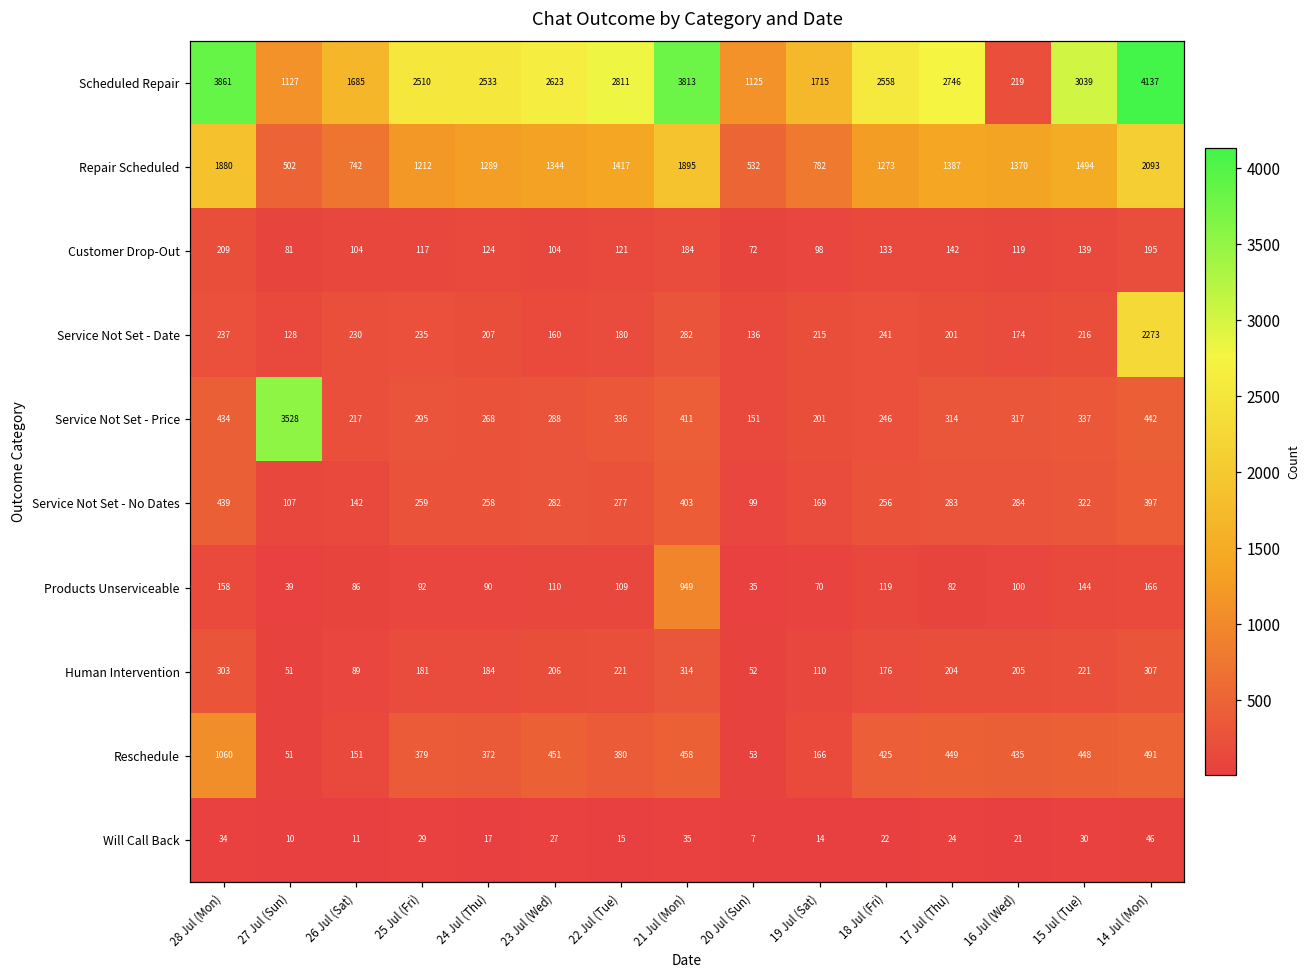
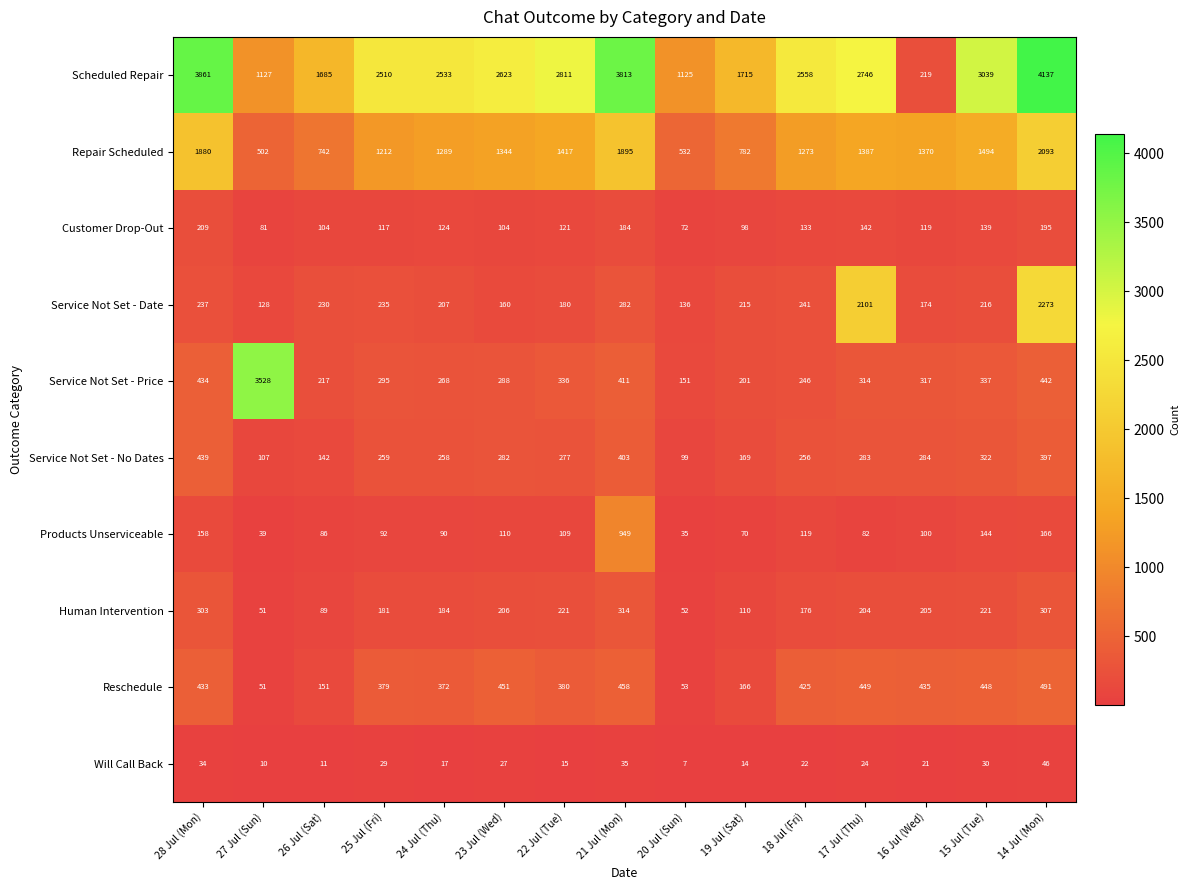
  {
    "Scheduled Repair": {
      "28 Jul (Mon)": 3861,
      "27 Jul (Sun)": 1127,
      "26 Jul (Sat)": 1685,
      "25 Jul (Fri)": 2510,
      "24 Jul (Thu)": 2533,
      "23 Jul (Wed)": 2623,
      "22 Jul (Tue)": 2811,
      "21 Jul (Mon)": 3813,
      "20 Jul (Sun)": 1125,
      "19 Jul (Sat)": 1715,
      "18 Jul (Fri)": 2558,
      "17 Jul (Thu)": 2746,
      "16 Jul (Wed)": 219,
      "15 Jul (Tue)": 3039,
      "14 Jul (Mon)": 4137
    },
    "Repair Scheduled": {
      "28 Jul (Mon)": 1880,
      "27 Jul (Sun)": 502,
      "26 Jul (Sat)": 742,
      "25 Jul (Fri)": 1212,
      "24 Jul (Thu)": 1289,
      "23 Jul (Wed)": 1344,
      "22 Jul (Tue)": 1417,
      "21 Jul (Mon)": 1895,
      "20 Jul (Sun)": 532,
      "19 Jul (Sat)": 782,
      "18 Jul (Fri)": 1273,
      "17 Jul (Thu)": 1387,
      "16 Jul (Wed)": 1370,
      "15 Jul (Tue)": 1494,
      "14 Jul (Mon)": 2093
    },
    "Customer Drop-Out": {
      "28 Jul (Mon)": 209,
      "27 Jul (Sun)": 81,
      "26 Jul (Sat)": 104,
      "25 Jul (Fri)": 117,
      "24 Jul (Thu)": 124,
      "23 Jul (Wed)": 104,
      "22 Jul (Tue)": 121,
      "21 Jul (Mon)": 184,
      "20 Jul (Sun)": 72,
      "19 Jul (Sat)": 98,
      "18 Jul (Fri)": 133,
      "17 Jul (Thu)": 142,
      "16 Jul (Wed)": 119,
      "15 Jul (Tue)": 139,
      "14 Jul (Mon)": 195
    },
    "Service Not Set - Date": {
      "28 Jul (Mon)": 237,
      "27 Jul (Sun)": 128,
      "26 Jul (Sat)": 230,
      "25 Jul (Fri)": 235,
      "24 Jul (Thu)": 207,
      "23 Jul (Wed)": 160,
      "22 Jul (Tue)": 180,
      "21 Jul (Mon)": 282,
      "20 Jul (Sun)": 136,
      "19 Jul (Sat)": 215,
      "18 Jul (Fri)": 241,
-     "17 Jul (Thu)": 201,
+     "17 Jul (Thu)": 2101,
      "16 Jul (Wed)": 174,
      "15 Jul (Tue)": 216,
      "14 Jul (Mon)": 2273
    },
    "Service Not Set - Price": {
      "28 Jul (Mon)": 434,
      "27 Jul (Sun)": 3528,
      "26 Jul (Sat)": 217,
      "25 Jul (Fri)": 295,
      "24 Jul (Thu)": 268,
      "23 Jul (Wed)": 288,
      "22 Jul (Tue)": 336,
      "21 Jul (Mon)": 411,
      "20 Jul (Sun)": 151,
      "19 Jul (Sat)": 201,
      "18 Jul (Fri)": 246,
      "17 Jul (Thu)": 314,
      "16 Jul (Wed)": 317,
      "15 Jul (Tue)": 337,
      "14 Jul (Mon)": 442
    },
    "Service Not Set - No Dates": {
      "28 Jul (Mon)": 439,
      "27 Jul (Sun)": 107,
      "26 Jul (Sat)": 142,
      "25 Jul (Fri)": 259,
      "24 Jul (Thu)": 258,
      "23 Jul (Wed)": 282,
      "22 Jul (Tue)": 277,
      "21 Jul (Mon)": 403,
      "20 Jul (Sun)": 99,
      "19 Jul (Sat)": 169,
      "18 Jul (Fri)": 256,
      "17 Jul (Thu)": 283,
      "16 Jul (Wed)": 284,
      "15 Jul (Tue)": 322,
      "14 Jul (Mon)": 397
    },
    "Products Unserviceable": {
      "28 Jul (Mon)": 158,
      "27 Jul (Sun)": 39,
      "26 Jul (Sat)": 86,
      "25 Jul (Fri)": 92,
      "24 Jul (Thu)": 90,
      "23 Jul (Wed)": 110,
      "22 Jul (Tue)": 109,
      "21 Jul (Mon)": 949,
      "20 Jul (Sun)": 35,
      "19 Jul (Sat)": 70,
      "18 Jul (Fri)": 119,
      "17 Jul (Thu)": 82,
      "16 Jul (Wed)": 100,
      "15 Jul (Tue)": 144,
      "14 Jul (Mon)": 166
    },
    "Human Intervention": {
      "28 Jul (Mon)": 303,
      "27 Jul (Sun)": 51,
      "26 Jul (Sat)": 89,
      "25 Jul (Fri)": 181,
      "24 Jul (Thu)": 184,
      "23 Jul (Wed)": 206,
      "22 Jul (Tue)": 221,
      "21 Jul (Mon)": 314,
      "20 Jul (Sun)": 52,
      "19 Jul (Sat)": 110,
      "18 Jul (Fri)": 176,
      "17 Jul (Thu)": 204,
      "16 Jul (Wed)": 205,
      "15 Jul (Tue)": 221,
      "14 Jul (Mon)": 307
    },
    "Reschedule": {
-     "28 Jul (Mon)": 1060,
+     "28 Jul (Mon)": 433,
      "27 Jul (Sun)": 51,
      "26 Jul (Sat)": 151,
      "25 Jul (Fri)": 379,
      "24 Jul (Thu)": 372,
      "23 Jul (Wed)": 451,
      "22 Jul (Tue)": 380,
      "21 Jul (Mon)": 458,
      "20 Jul (Sun)": 53,
      "19 Jul (Sat)": 166,
      "18 Jul (Fri)": 425,
      "17 Jul (Thu)": 449,
      "16 Jul (Wed)": 435,
      "15 Jul (Tue)": 448,
      "14 Jul (Mon)": 491
    },
    "Will Call Back": {
      "28 Jul (Mon)": 34,
      "27 Jul (Sun)": 10,
      "26 Jul (Sat)": 11,
      "25 Jul (Fri)": 29,
      "24 Jul (Thu)": 17,
      "23 Jul (Wed)": 27,
      "22 Jul (Tue)": 15,
      "21 Jul (Mon)": 35,
      "20 Jul (Sun)": 7,
      "19 Jul (Sat)": 14,
      "18 Jul (Fri)": 22,
      "17 Jul (Thu)": 24,
      "16 Jul (Wed)": 21,
      "15 Jul (Tue)": 30,
      "14 Jul (Mon)": 46
    }
  }
